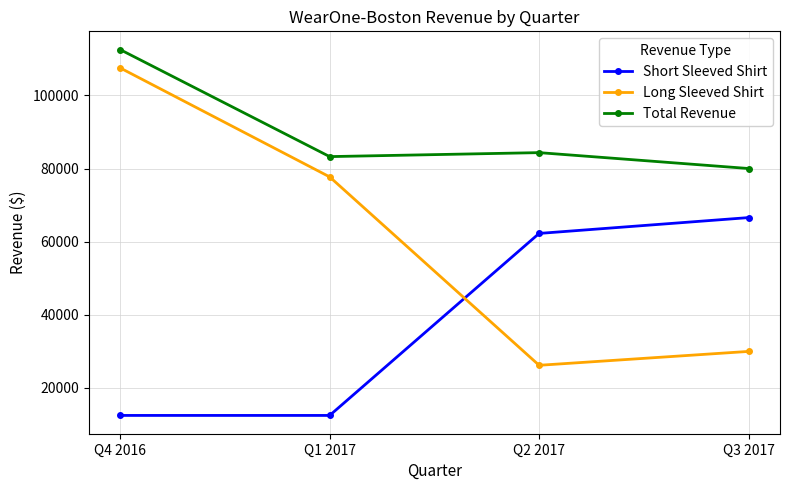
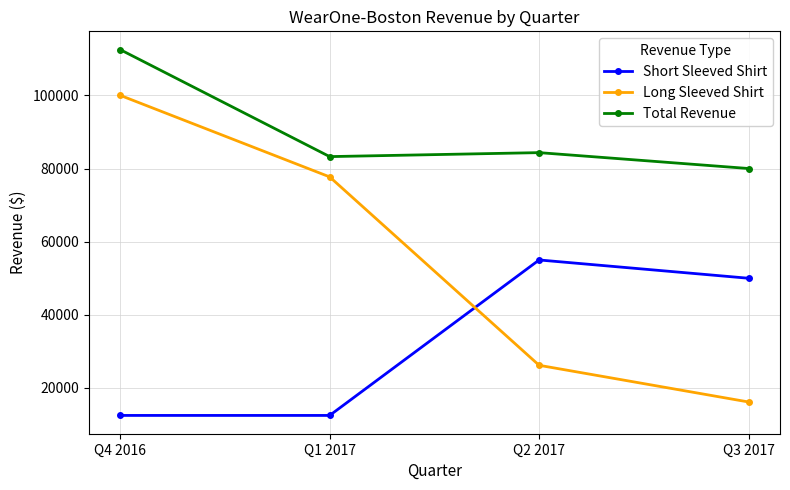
  {
    "Short Sleeved Shirt": {
      "Q4 2016": 13000,
      "Q1 2017": 13000,
-     "Q2 2017": 62000,
-     "Q3 2017": 67000
+     "Q2 2017": 55000,
+     "Q3 2017": 50000
    },
    "Long Sleeved Shirt": {
-     "Q4 2016": 107000,
+     "Q4 2016": 100000,
      "Q1 2017": 78000,
      "Q2 2017": 26000,
-     "Q3 2017": 30000
+     "Q3 2017": 16000
    },
    "Total Revenue": {
      "Q4 2016": 113000,
      "Q1 2017": 83000,
      "Q2 2017": 84000,
      "Q3 2017": 80000
    }
  }
